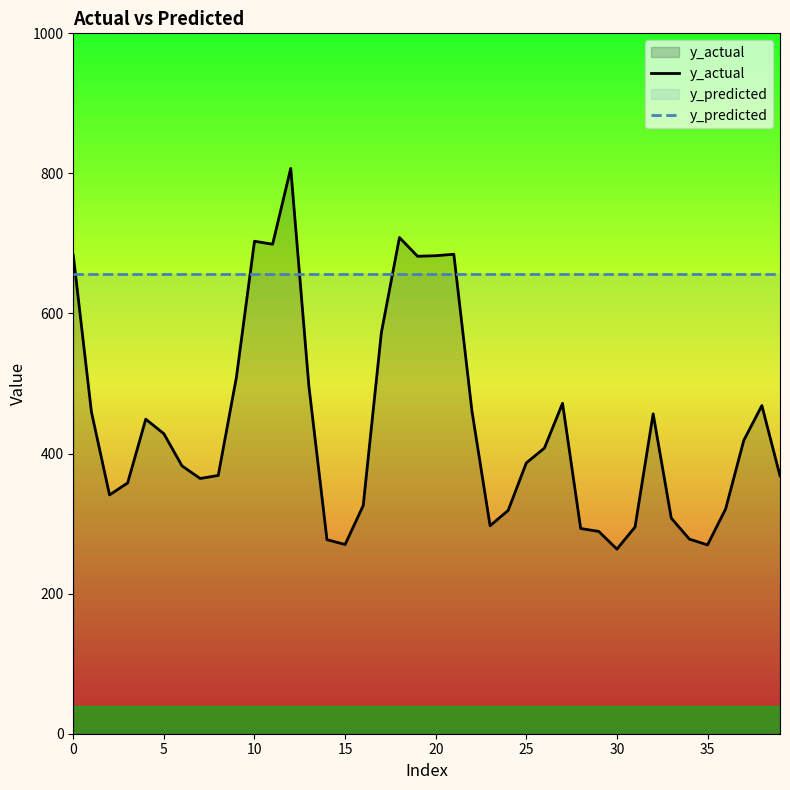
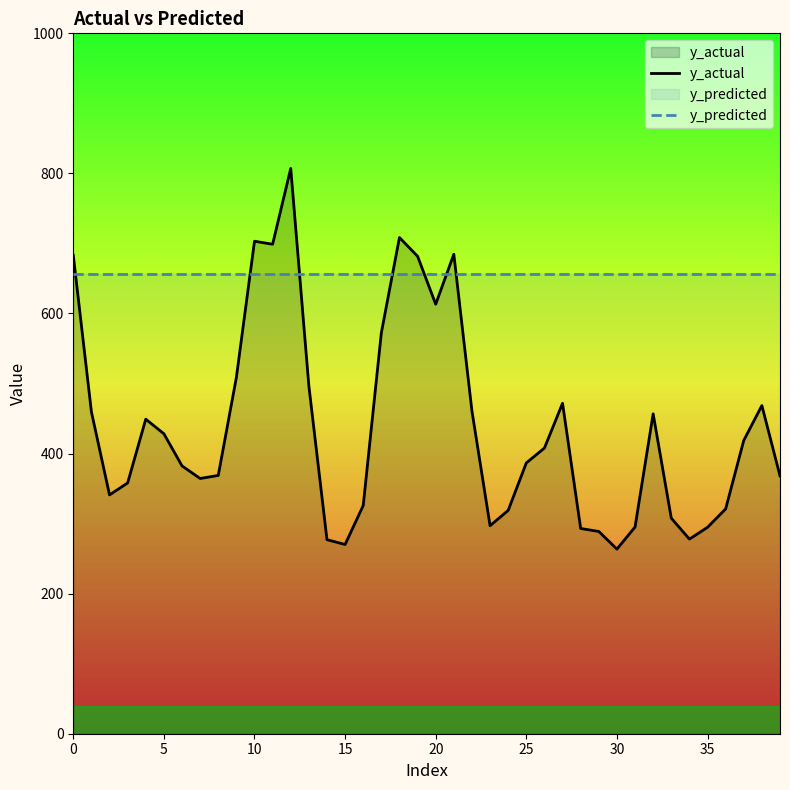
  {
    "y_actual": {
      "0": 680,
      "5": 430,
      "10": 700,
      "15": 270,
-     "20": 680,
+     "20": 610,
      "25": 390,
      "30": 260,
-     "35": 270
+     "35": 290
    },
    "y_predicted": {
      "0": 660,
      "5": 660,
      "10": 660,
      "15": 660,
      "20": 660,
      "25": 660,
      "30": 660,
      "35": 660
    }
  }
